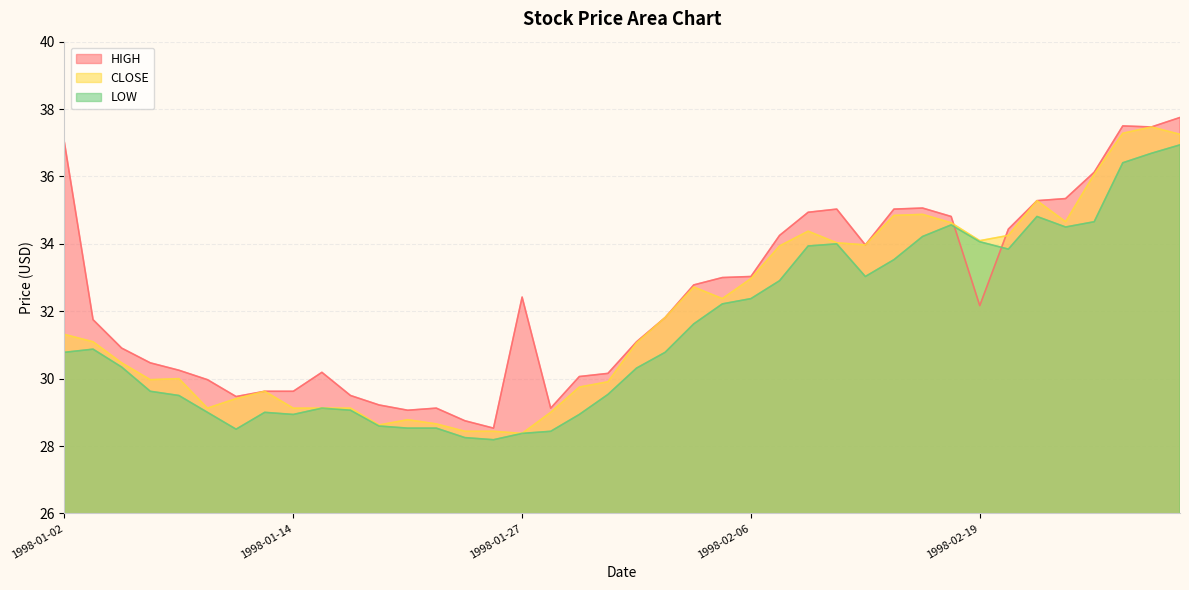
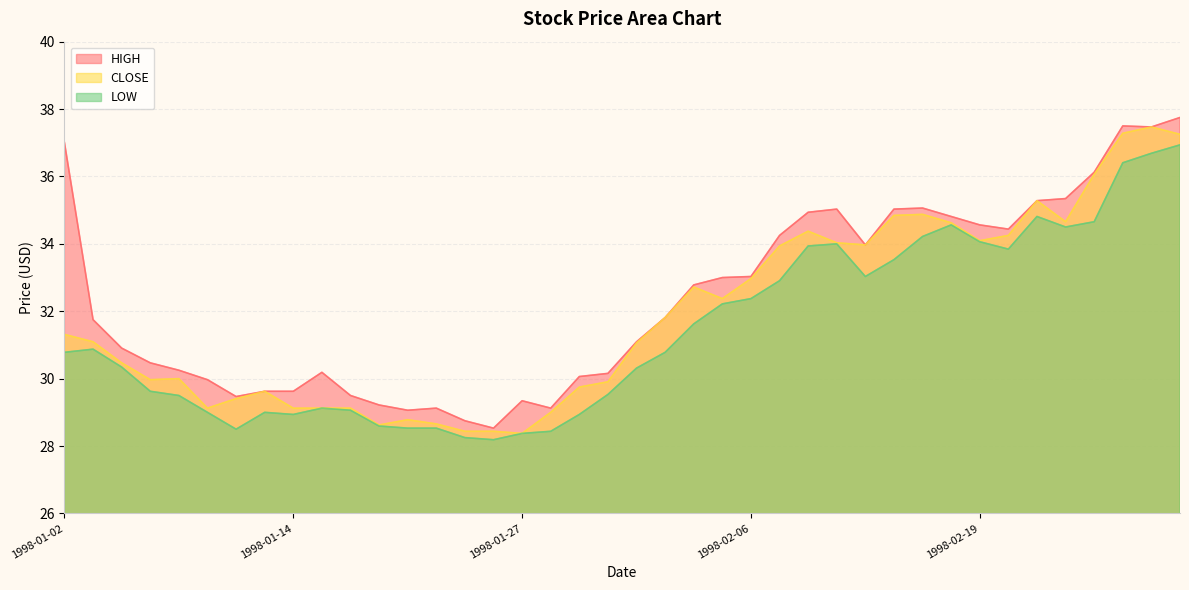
  {
    "HIGH": {
      "1998-01-02": 37.0,
      "1998-01-14": 29.6,
-     "1998-01-27": 32.4,
-     "1998-02-19": 32.2
+     "1998-01-27": 29.3,
+     "1998-02-19": 34.6
    },
    "CLOSE": {
      "1998-01-02": 31.3,
      "1998-01-14": 29.1
    },
    "LOW": {
      "1998-01-02": 30.8,
      "1998-01-14": 28.9,
      "1998-02-06": 32.4
    }
  }
